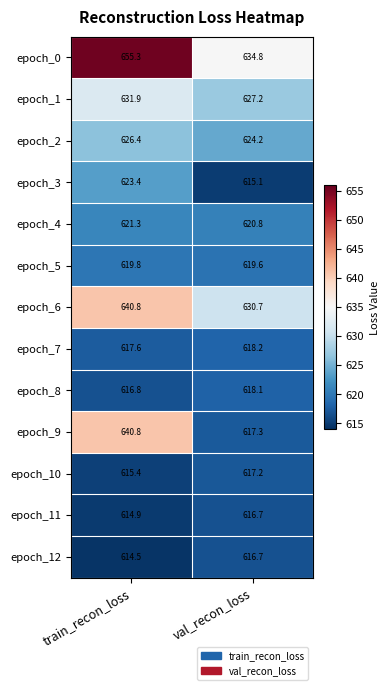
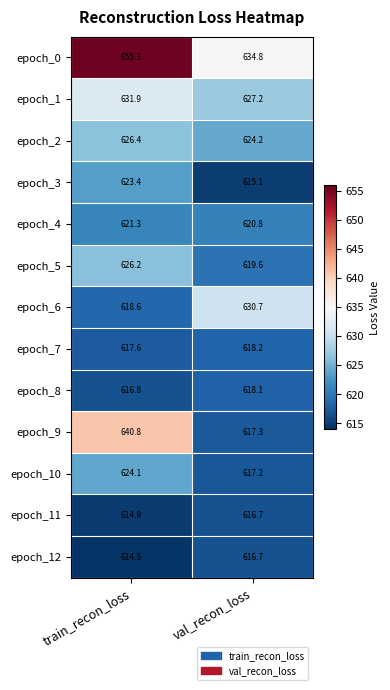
  {
    "epoch_0": {
      "train_recon_loss": 655.3,
      "val_recon_loss": 634.8
    },
    "epoch_1": {
      "train_recon_loss": 631.9,
      "val_recon_loss": 627.2
    },
    "epoch_2": {
      "train_recon_loss": 626.4,
      "val_recon_loss": 624.2
    },
    "epoch_3": {
      "train_recon_loss": 623.4,
      "val_recon_loss": 615.1
    },
    "epoch_4": {
      "train_recon_loss": 621.3,
      "val_recon_loss": 620.8
    },
    "epoch_5": {
-     "train_recon_loss": 619.8,
+     "train_recon_loss": 626.2,
      "val_recon_loss": 619.6
    },
    "epoch_6": {
-     "train_recon_loss": 640.8,
+     "train_recon_loss": 618.6,
      "val_recon_loss": 630.7
    },
    "epoch_7": {
      "train_recon_loss": 617.6,
      "val_recon_loss": 618.2
    },
    "epoch_8": {
      "train_recon_loss": 616.8,
      "val_recon_loss": 618.1
    },
    "epoch_9": {
      "train_recon_loss": 640.8,
      "val_recon_loss": 617.3
    },
    "epoch_10": {
-     "train_recon_loss": 615.4,
+     "train_recon_loss": 624.1,
      "val_recon_loss": 617.2
    },
    "epoch_11": {
      "train_recon_loss": 614.9,
      "val_recon_loss": 616.7
    },
    "epoch_12": {
      "train_recon_loss": 614.5,
      "val_recon_loss": 616.7
    }
  }
